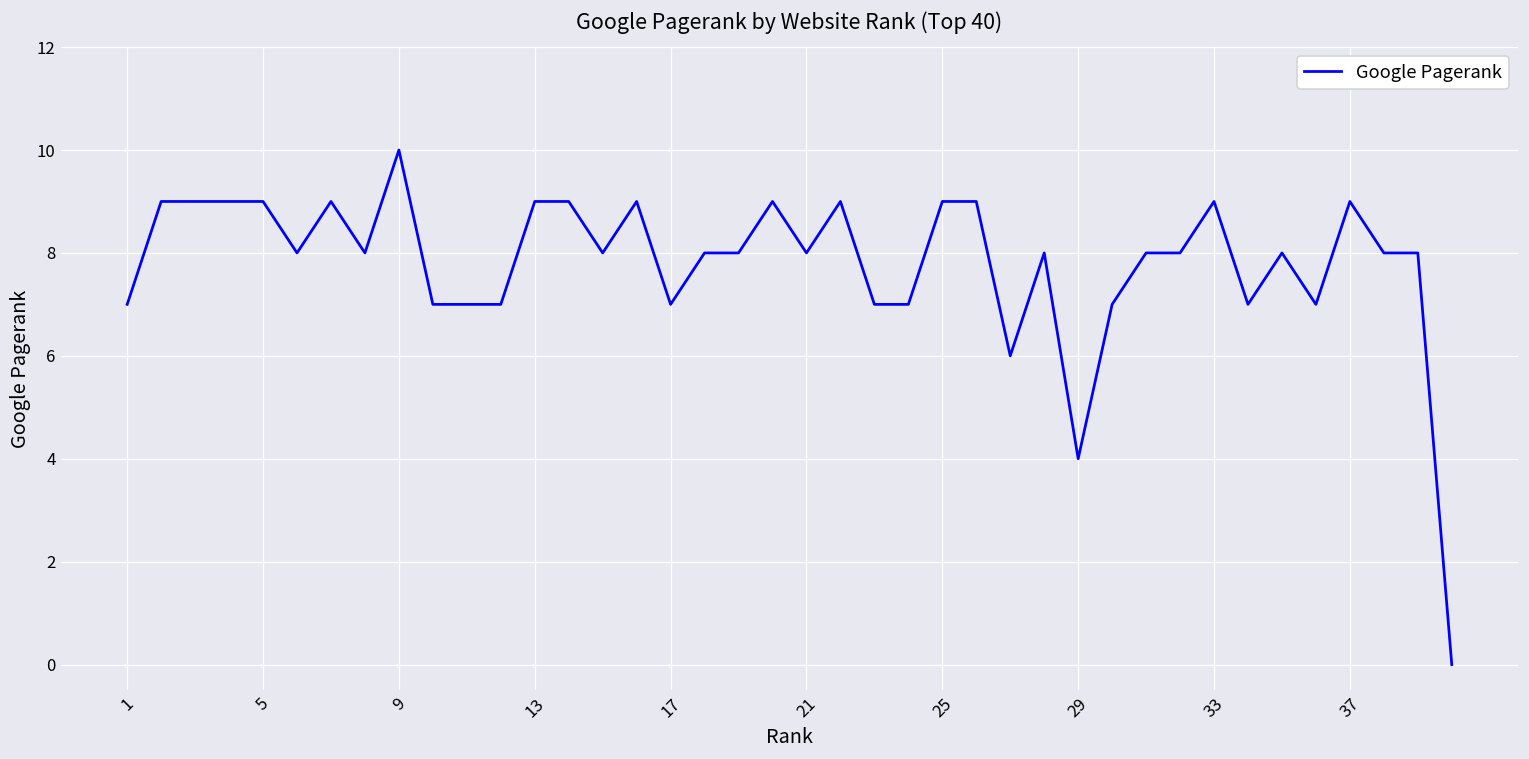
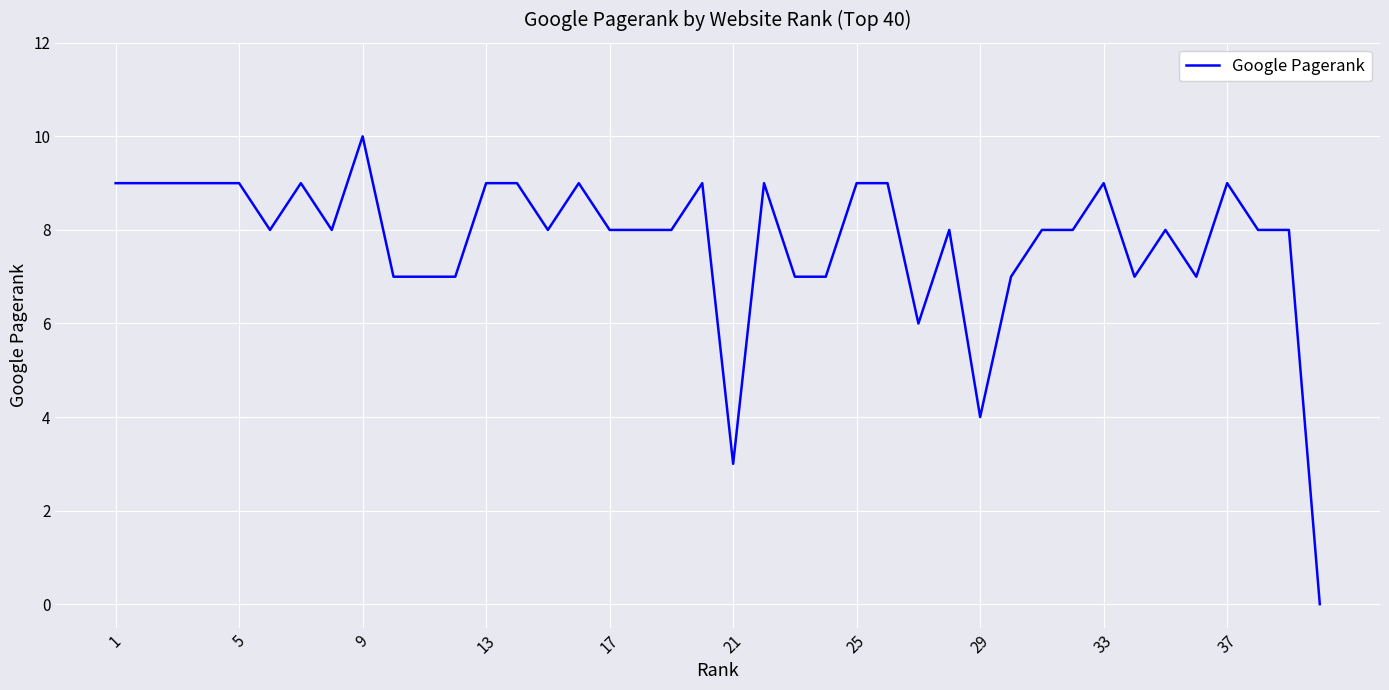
  {
-   "1": 7,
+   "1": 9,
    "5": 9,
    "9": 10,
    "13": 9,
-   "17": 7,
-   "21": 8,
+   "17": 8,
+   "21": 3,
    "25": 9,
    "29": 4,
    "33": 9,
    "37": 9
  }
